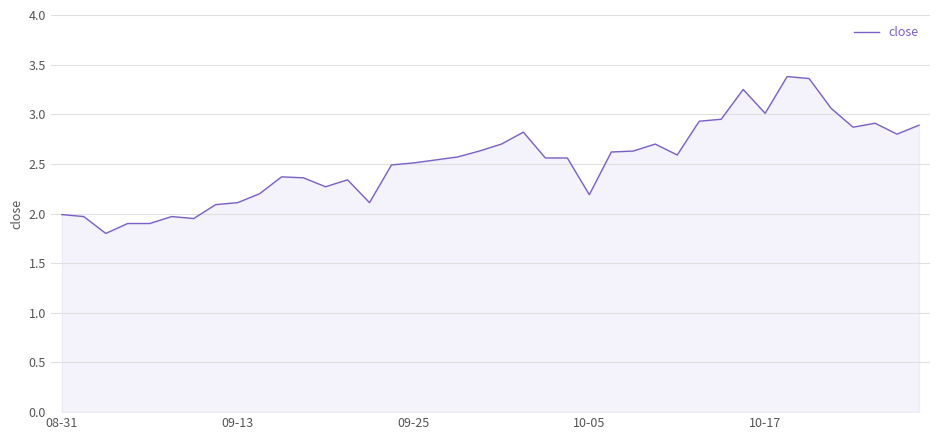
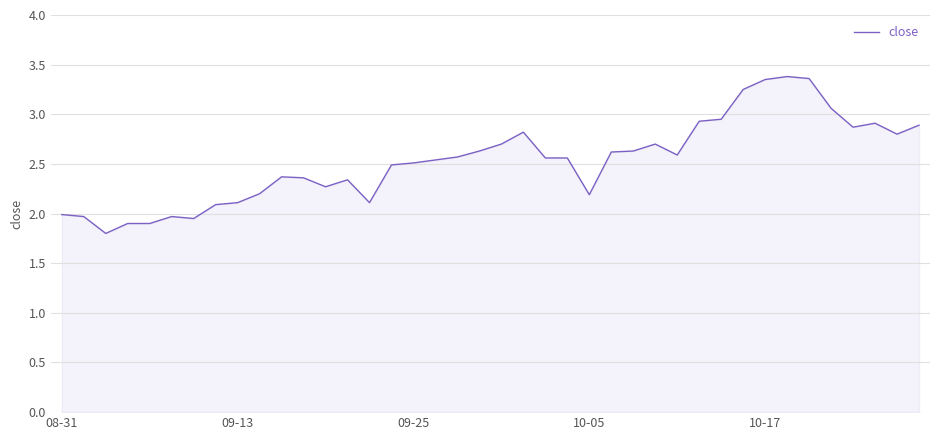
  {
    "08-31": 2.0,
    "09-13": 2.1,
    "09-25": 2.5,
    "10-05": 2.2,
-   "10-17": 3.0
+   "10-17": 3.4
  }
